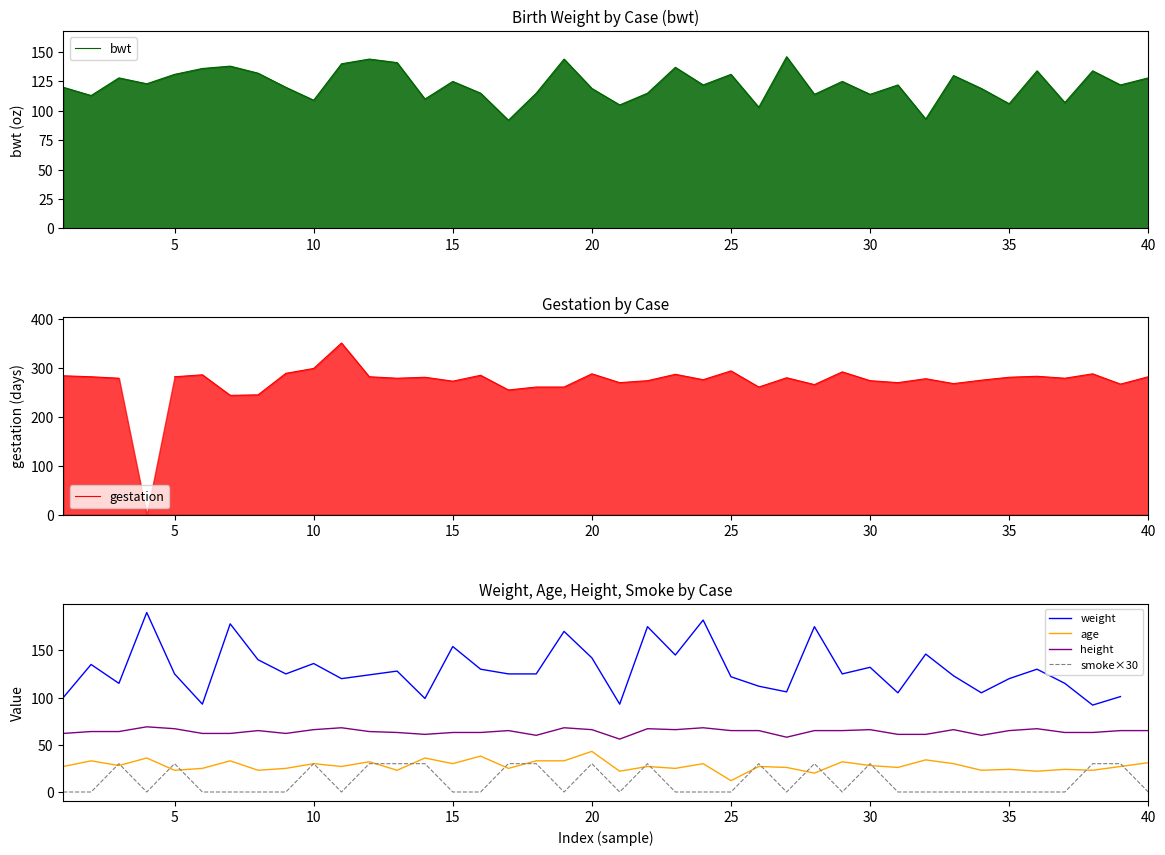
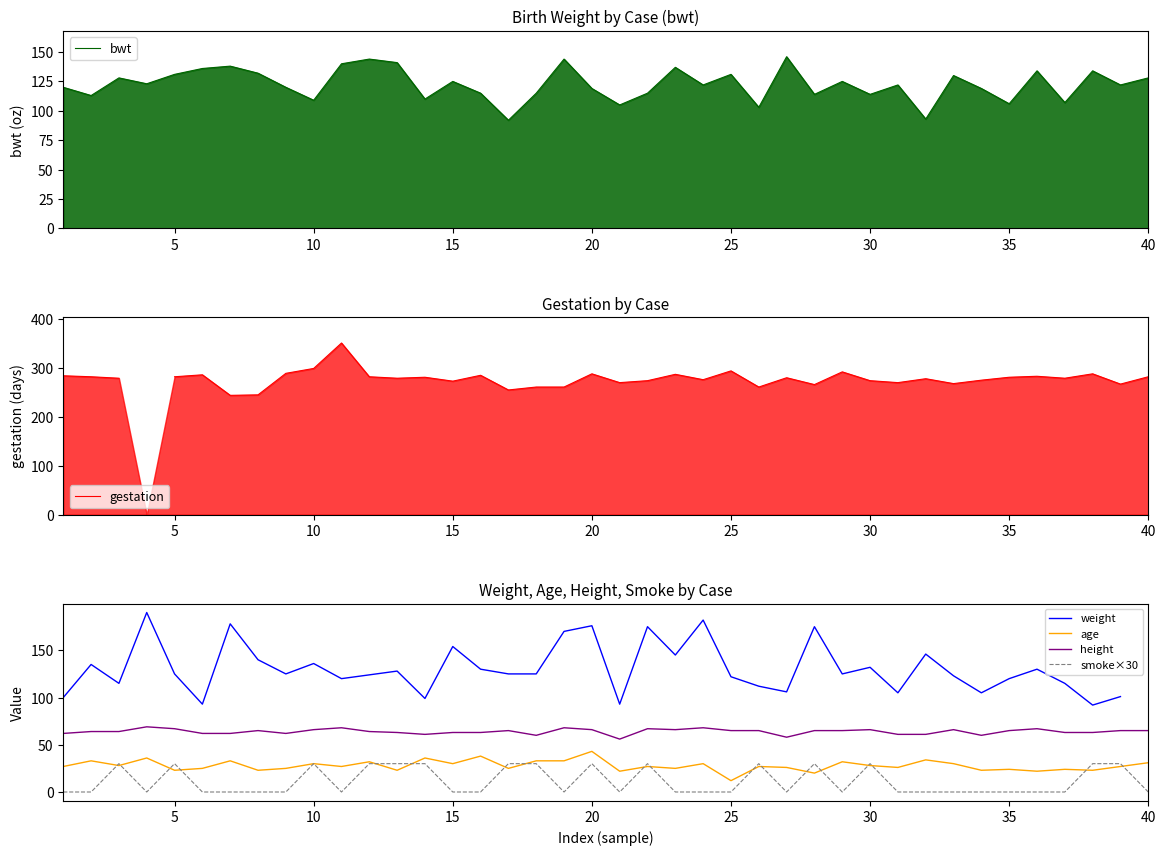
  {
    "Birth Weight by Case (bwt)": {
      "5": 131,
      "10": 109,
      "15": 125,
      "20": 119,
      "25": 131,
      "30": 114,
      "35": 106,
      "40": 128
    },
    "Weight, Age, Height, Smoke by Case": {
      "weight": {
        "5": 130,
        "10": 140,
        "15": 150,
-       "20": 140,
+       "20": 180,
        "25": 120,
        "30": 130,
        "35": 120
      },
      "age": {
        "5": 20,
        "15": 30,
        "20": 40,
        "25": 10,
        "35": 20,
        "40": 30
      },
      "height": {
        "5": 70,
        "10": 70,
        "15": 60,
        "20": 70,
        "25": 70,
        "30": 70,
        "35": 70,
        "40": 70
      },
      "smoke×30": {
        "5": 30,
        "15": 0,
        "20": 30,
        "25": 0,
        "35": 0,
        "40": 0
      }
    }
  }
